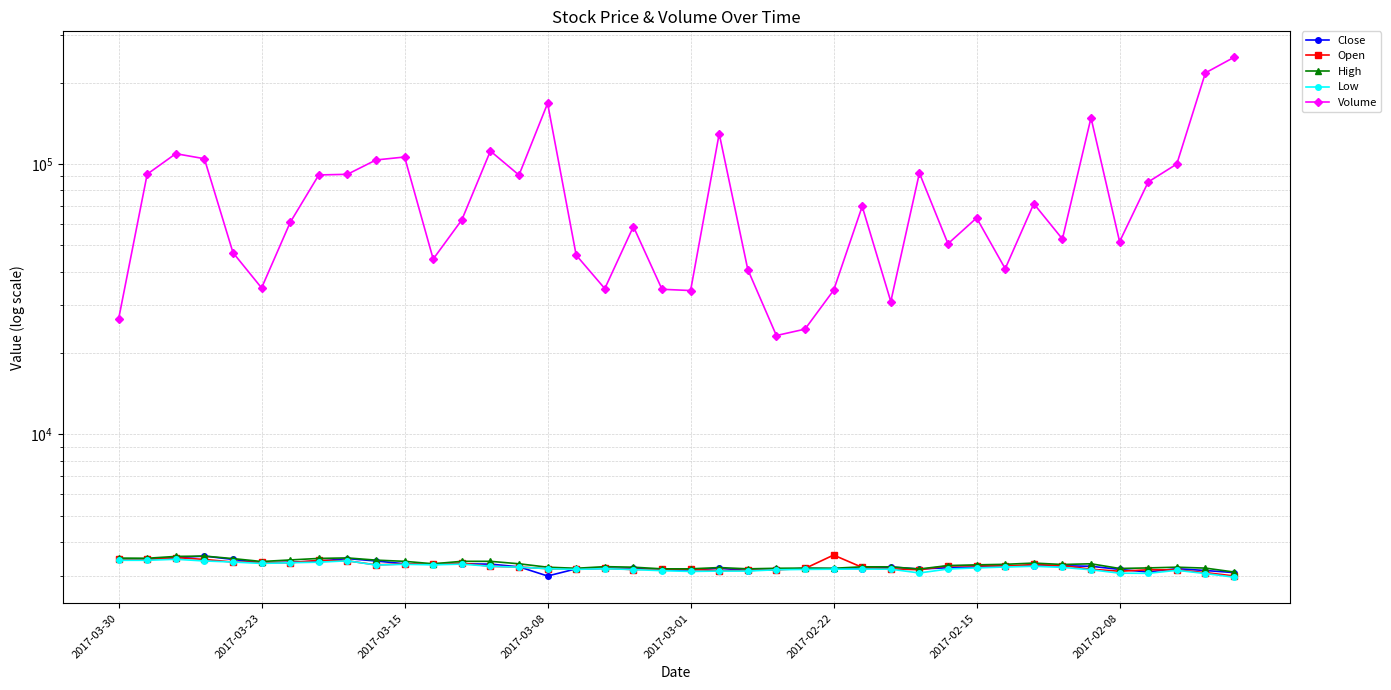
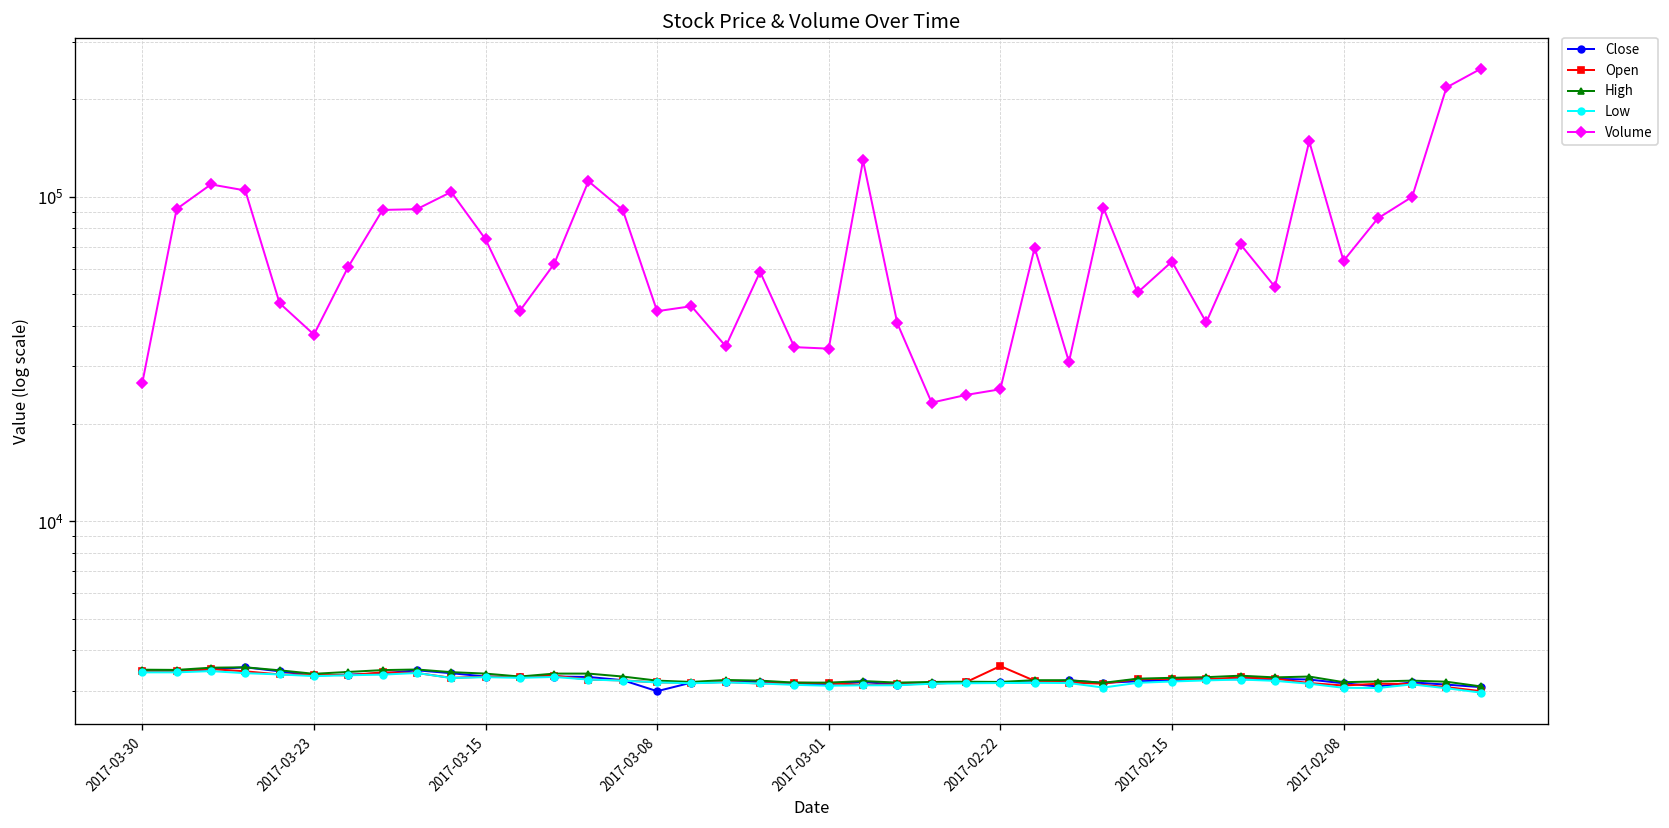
  {
    "Close": {
      "2017-03-08": 3000
    },
    "Open": {
      "2017-02-22": 3600
    },
    "Volume": {
      "2017-03-30": 27000,
-     "2017-03-23": 35000,
-     "2017-03-15": 106000,
-     "2017-03-08": 170000,
+     "2017-03-23": 38000,
+     "2017-03-15": 74000,
+     "2017-03-08": 44000,
      "2017-03-01": 34000,
-     "2017-02-22": 34000,
+     "2017-02-22": 26000,
      "2017-02-15": 63000,
-     "2017-02-08": 52000
+     "2017-02-08": 63000
    }
  }
